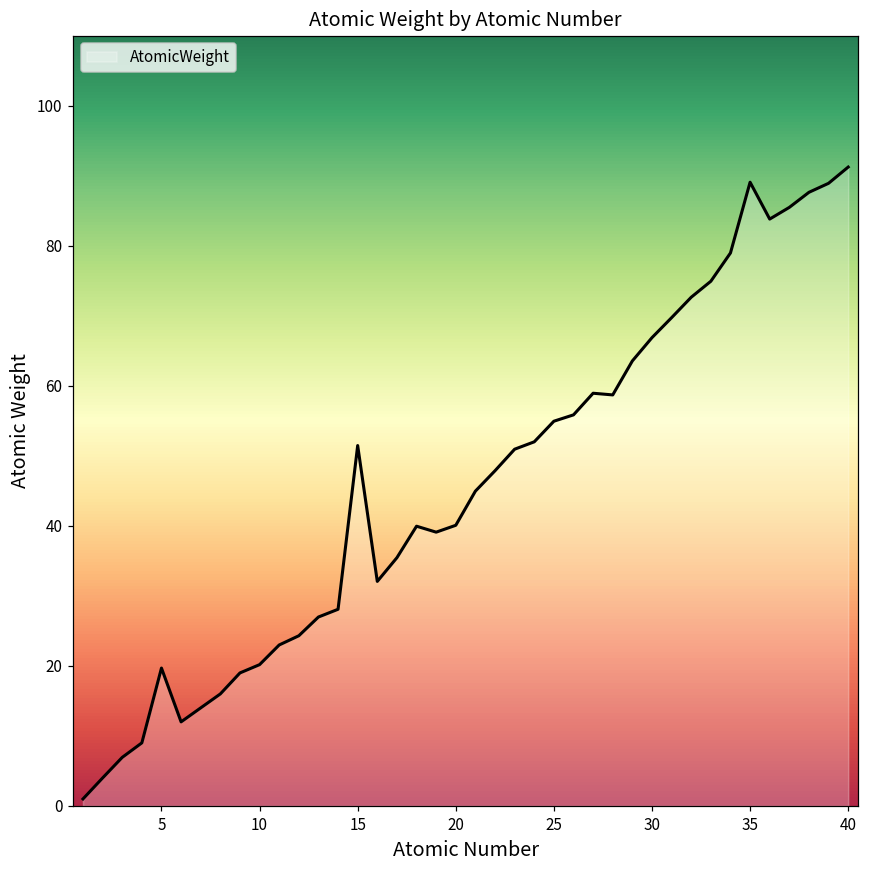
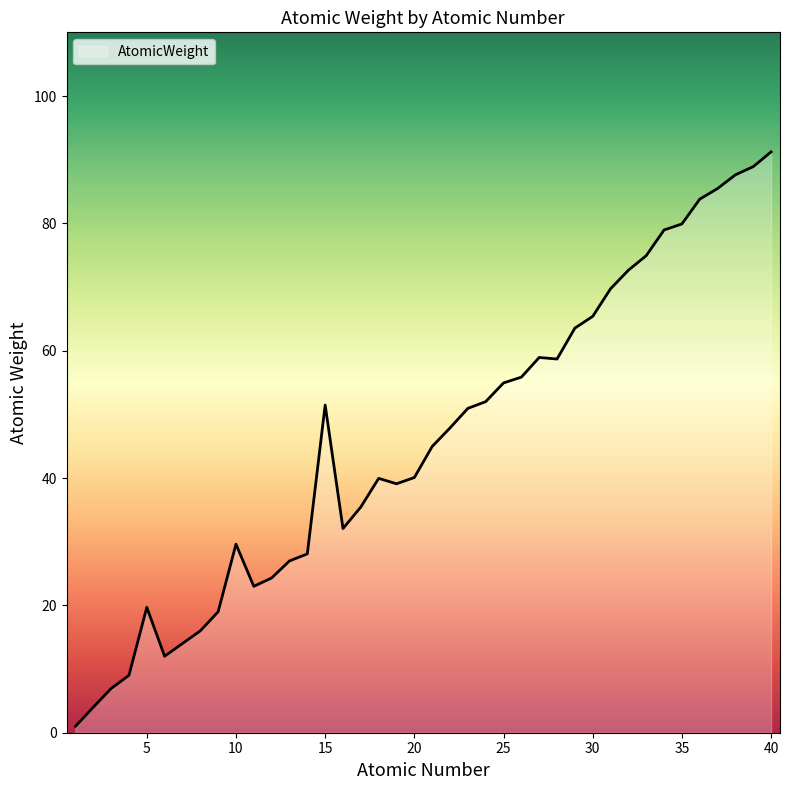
  {
    "5": 20,
-   "10": 20,
+   "10": 30,
    "15": 51,
    "20": 40,
    "25": 55,
-   "30": 67,
-   "35": 89,
+   "30": 65,
+   "35": 80,
    "40": 91
  }
